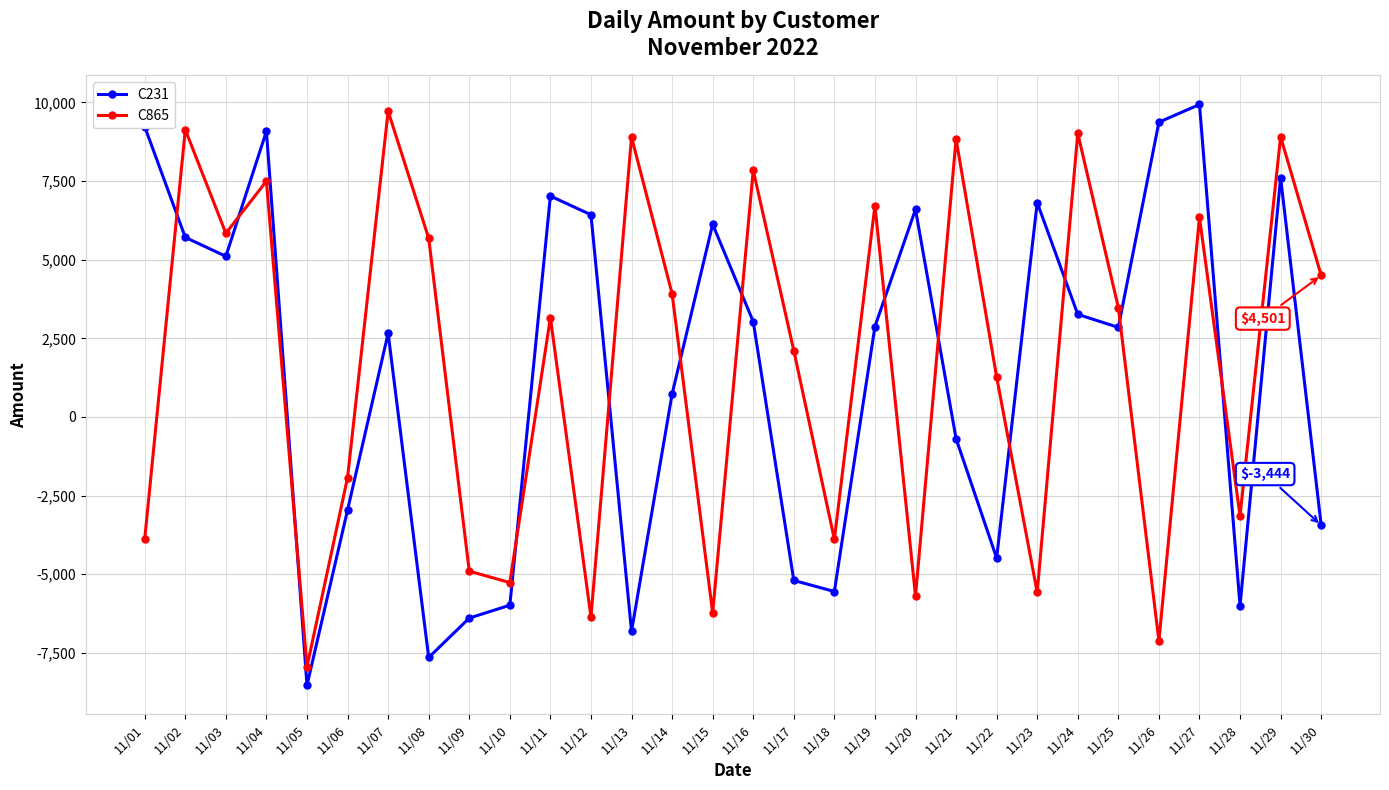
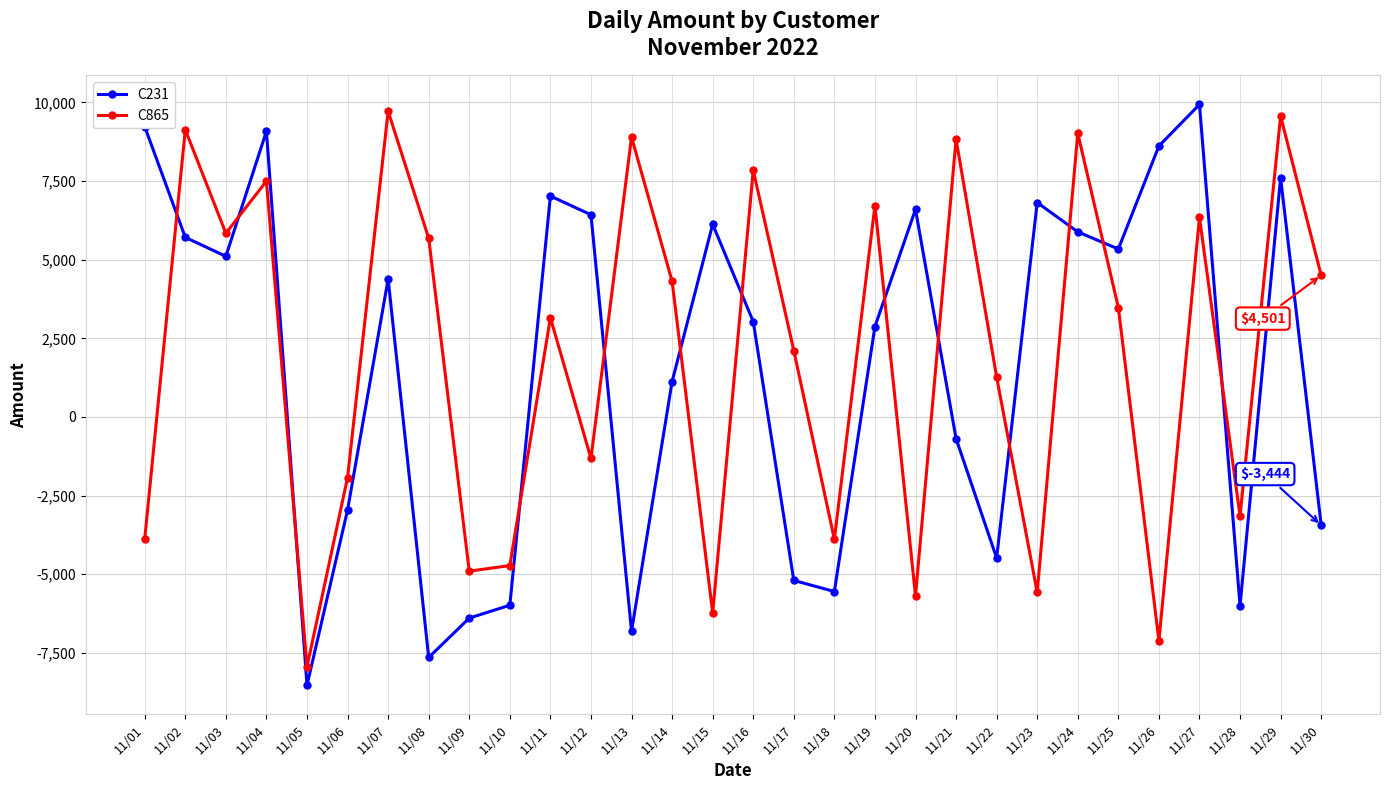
  {
    "C231": {
      "11/02": "5,700",
      "11/03": "5,100",
      "11/04": "9,100",
      "11/05": "-8,500",
      "11/06": "-3,000",
-     "11/07": "2,700",
+     "11/07": "4,400",
      "11/08": "-7,700",
      "11/09": "-6,400",
      "11/10": "-6,000",
      "11/11": "7,000",
      "11/12": "6,400",
      "11/13": "-6,800",
-     "11/14": "700",
+     "11/14": "1,100",
      "11/15": "6,100",
      "11/16": "3,000",
      "11/17": "-5,200",
      "11/18": "-5,600",
      "11/19": "2,900",
      "11/20": "6,600",
      "11/21": "-700",
      "11/22": "-4,500",
      "11/23": "6,800",
-     "11/24": "3,300",
-     "11/25": "2,800",
-     "11/26": "9,400",
+     "11/24": "5,900",
+     "11/25": "5,300",
+     "11/26": "8,600",
      "11/27": "9,900",
      "11/28": "-6,000",
      "11/29": "7,600",
      "11/30": "-3,400"
    },
    "C865": {
      "11/01": "-3,900",
      "11/02": "9,100",
      "11/03": "5,800",
      "11/04": "7,500",
      "11/05": "-7,900",
      "11/06": "-1,900",
      "11/07": "9,700",
      "11/08": "5,700",
      "11/09": "-4,900",
-     "11/10": "-5,300",
+     "11/10": "-4,700",
      "11/11": "3,200",
-     "11/12": "-6,400",
+     "11/12": "-1,300",
      "11/13": "8,900",
-     "11/14": "3,900",
+     "11/14": "4,300",
      "11/15": "-6,200",
      "11/16": "7,800",
      "11/17": "2,100",
      "11/18": "-3,900",
      "11/19": "6,700",
      "11/20": "-5,700",
      "11/21": "8,800",
      "11/22": "1,300",
      "11/23": "-5,600",
      "11/24": "9,000",
      "11/25": "3,500",
      "11/26": "-7,100",
      "11/27": "6,300",
-     "11/29": "8,900"
+     "11/29": "9,600"
    }
  }
